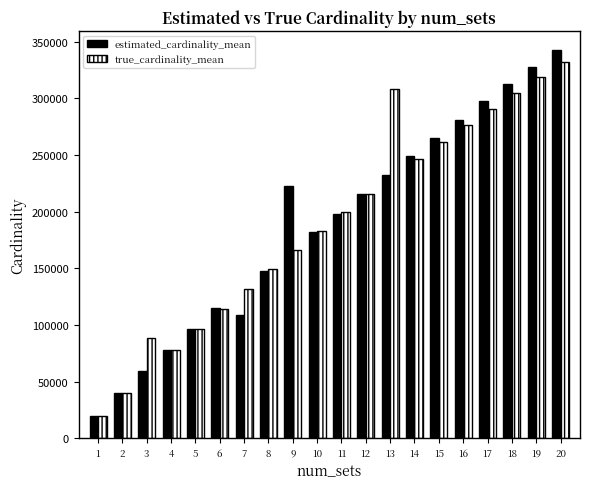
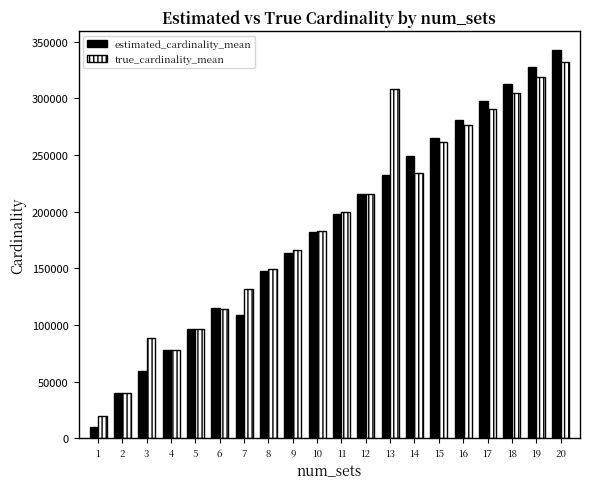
  {
    "estimated_cardinality_mean": {
-     "1": 20000,
+     "1": 10000,
      "2": 40000,
      "3": 59000,
      "4": 78000,
      "5": 96000,
      "6": 115000,
      "7": 109000,
      "8": 148000,
-     "9": 223000,
+     "9": 164000,
      "10": 182000,
      "11": 198000,
      "12": 216000,
      "13": 232000,
      "14": 249000,
      "15": 265000,
      "16": 281000,
      "17": 297000,
      "18": 313000,
      "19": 328000,
      "20": 342000
    },
    "true_cardinality_mean": {
      "1": 20000,
      "2": 40000,
      "3": 88000,
      "4": 78000,
      "5": 96000,
      "6": 114000,
      "7": 132000,
      "8": 149000,
      "9": 166000,
      "10": 183000,
      "11": 199000,
      "12": 215000,
      "13": 308000,
-     "14": 246000,
+     "14": 234000,
      "15": 261000,
      "16": 276000,
      "17": 291000,
      "18": 305000,
      "19": 319000,
      "20": 332000
    }
  }
